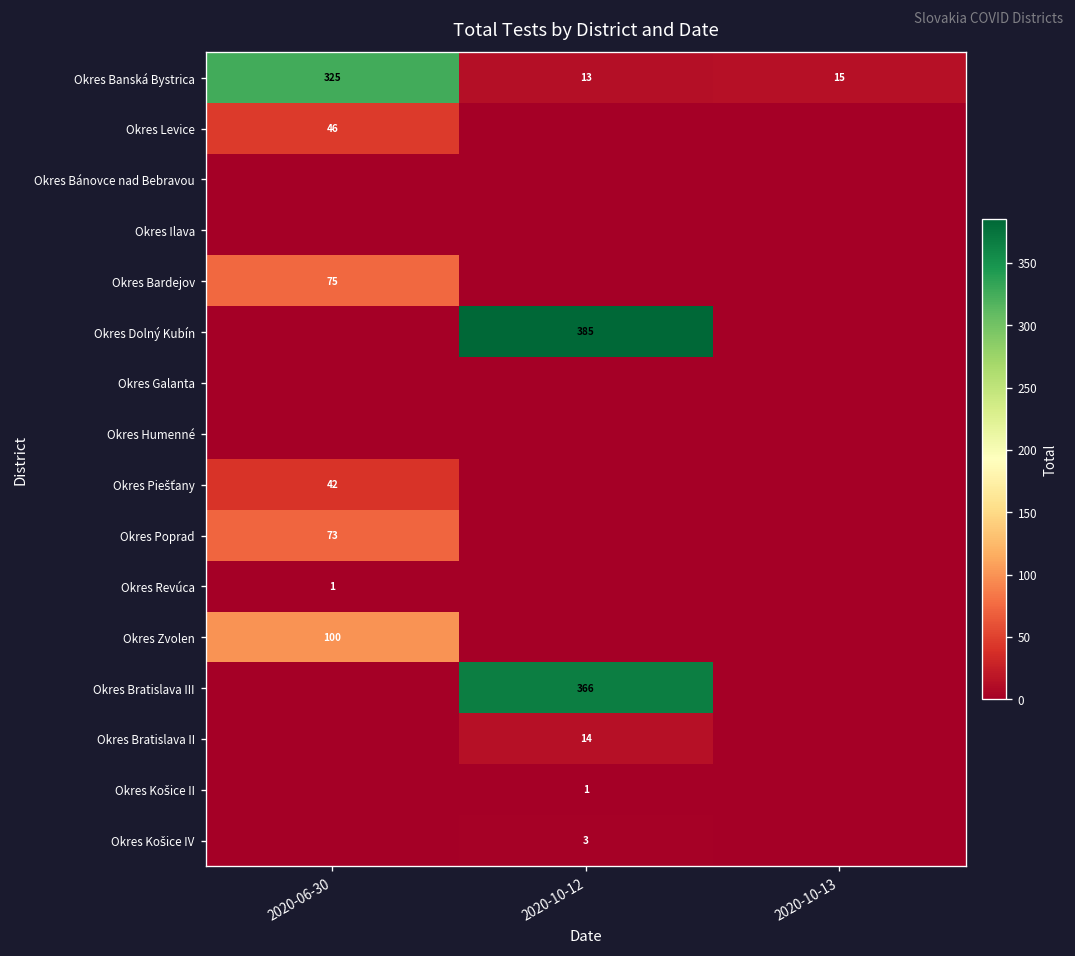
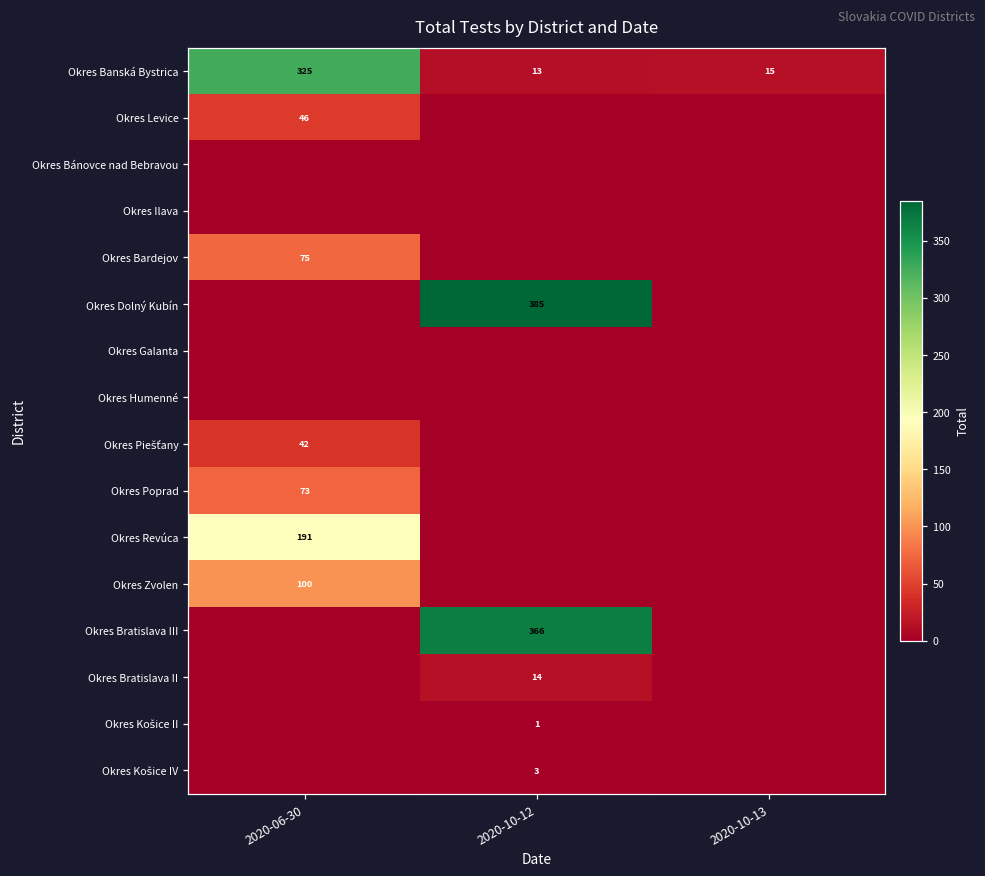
  {
    "Okres Banská Bystrica": {
      "2020-06-30": 325,
      "2020-10-12": 13,
      "2020-10-13": 15
    },
    "Okres Levice": {
      "2020-06-30": 46
    },
    "Okres Bardejov": {
      "2020-06-30": 75
    },
    "Okres Dolný Kubín": {
      "2020-10-12": 385
    },
    "Okres Piešťany": {
      "2020-06-30": 42
    },
    "Okres Poprad": {
      "2020-06-30": 73
    },
    "Okres Revúca": {
-     "2020-06-30": 1
+     "2020-06-30": 191
    },
    "Okres Zvolen": {
      "2020-06-30": 100
    },
    "Okres Bratislava III": {
      "2020-10-12": 366
    },
    "Okres Bratislava II": {
      "2020-10-12": 14
    },
    "Okres Košice II": {
      "2020-10-12": 1
    },
    "Okres Košice IV": {
      "2020-10-12": 3
    }
  }
